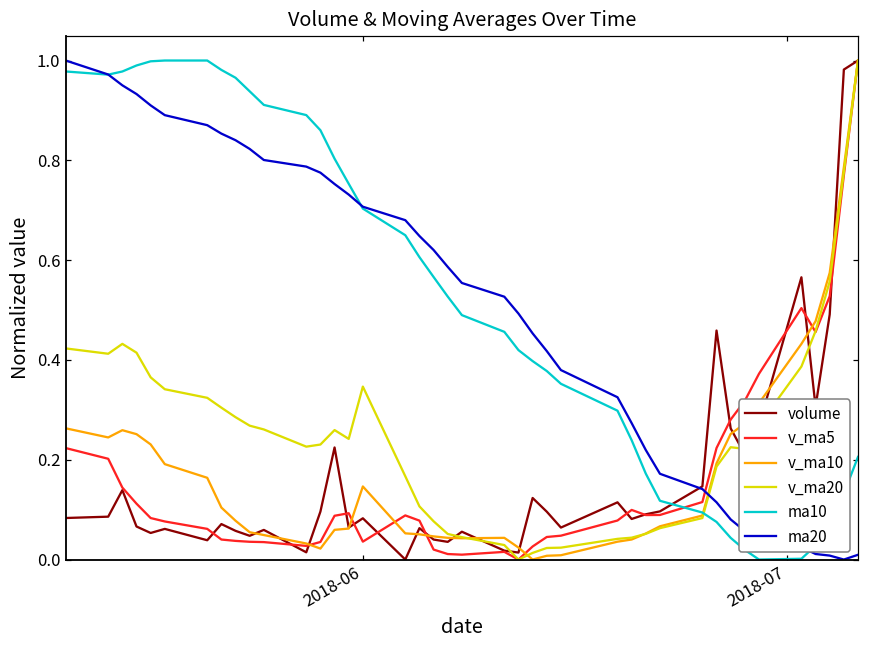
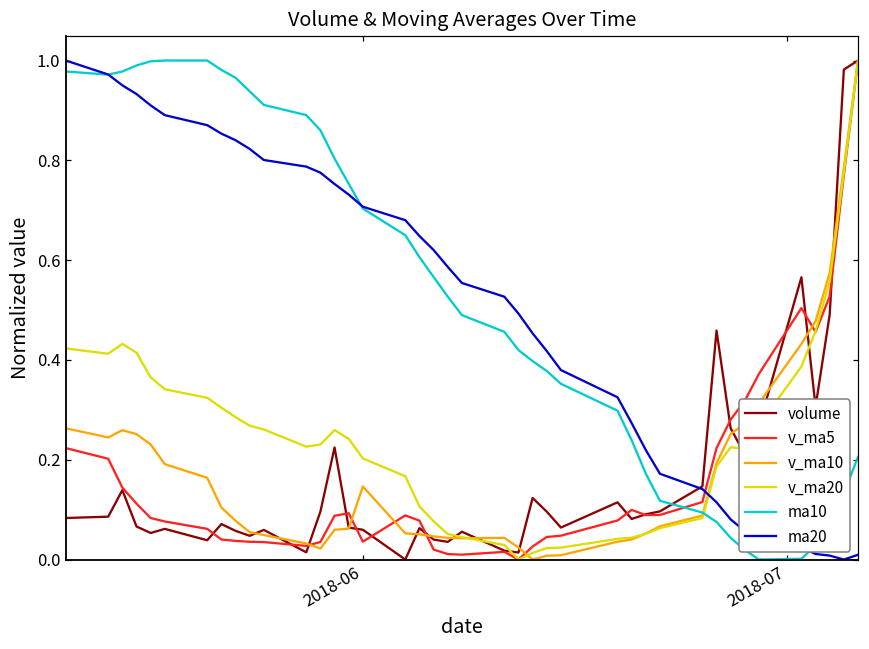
  {
    "volume": {
-     "2018-06": 0.08
+     "2018-06": 0.06
    },
    "v_ma5": {
      "2018-06": 0.04
    },
    "v_ma10": {
      "2018-06": 0.15
    },
    "v_ma20": {
-     "2018-06": 0.35
+     "2018-06": 0.20
    }
  }
